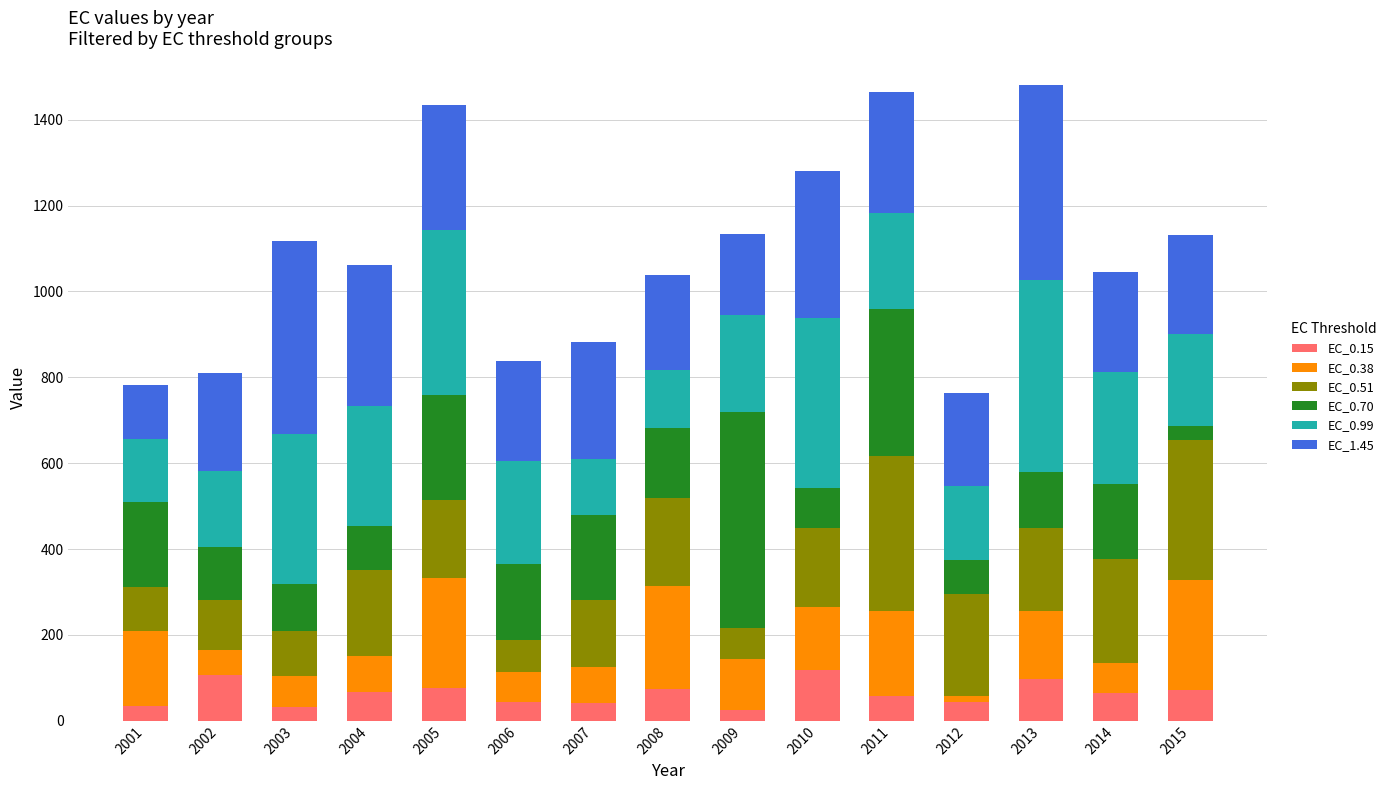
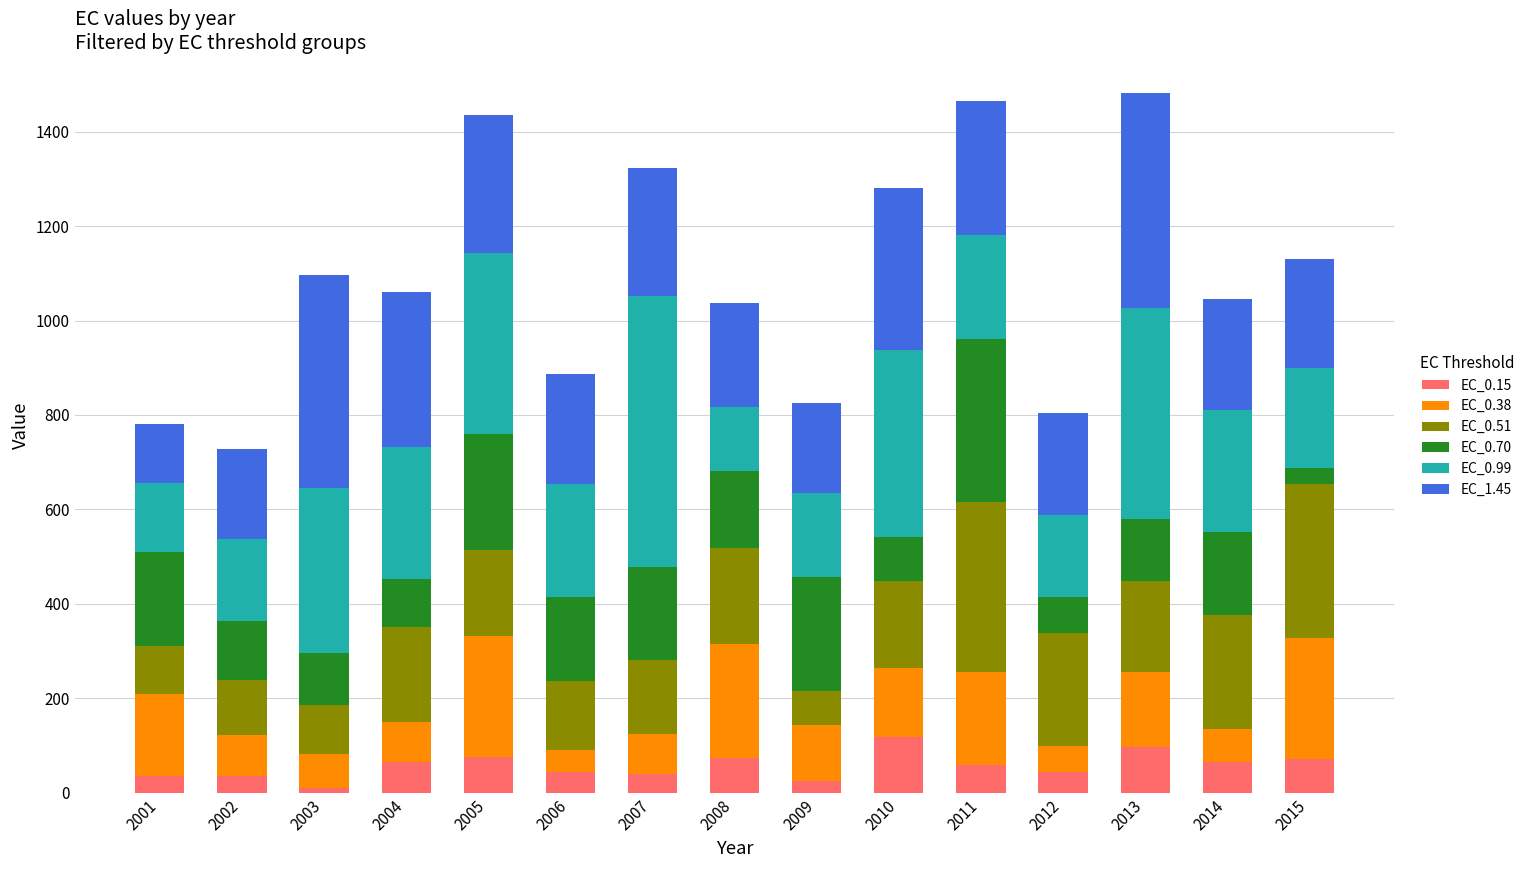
  {
    "EC_0.15": {
      "2001": 40,
-     "2002": 110,
-     "2003": 30,
+     "2002": 40,
+     "2003": 10,
      "2004": 70,
      "2005": 80,
      "2006": 40,
      "2007": 40,
      "2008": 70,
      "2009": 30,
      "2010": 120,
      "2011": 60,
      "2012": 40,
      "2013": 100,
      "2014": 60,
      "2015": 70
    },
    "EC_0.38": {
      "2001": 170,
-     "2002": 60,
+     "2002": 90,
      "2003": 70,
      "2004": 80,
      "2005": 260,
-     "2006": 70,
+     "2006": 50,
      "2007": 90,
      "2008": 240,
      "2009": 120,
      "2010": 150,
      "2011": 200,
-     "2012": 20,
+     "2012": 60,
      "2013": 160,
      "2014": 70,
      "2015": 260
    },
    "EC_0.51": {
      "2001": 100,
      "2002": 120,
      "2003": 100,
      "2004": 200,
      "2005": 180,
-     "2006": 70,
+     "2006": 140,
      "2007": 160,
      "2008": 200,
      "2009": 70,
      "2010": 180,
      "2011": 360,
      "2012": 240,
      "2013": 190,
      "2014": 240,
      "2015": 330
    },
    "EC_0.70": {
      "2001": 200,
      "2002": 120,
      "2003": 110,
      "2004": 100,
      "2005": 240,
      "2006": 180,
      "2007": 200,
      "2008": 160,
-     "2009": 500,
+     "2009": 240,
      "2010": 90,
      "2011": 340,
      "2012": 80,
      "2013": 130,
      "2014": 180,
      "2015": 30
    },
    "EC_0.99": {
      "2001": 150,
      "2002": 180,
      "2003": 350,
      "2004": 280,
      "2005": 380,
      "2006": 240,
-     "2007": 130,
+     "2007": 570,
      "2008": 130,
-     "2009": 220,
+     "2009": 180,
      "2010": 400,
      "2011": 220,
      "2012": 170,
      "2013": 450,
      "2014": 260,
      "2015": 210
    },
    "EC_1.45": {
      "2001": 130,
-     "2002": 230,
+     "2002": 190,
      "2003": 450,
      "2004": 330,
      "2005": 290,
      "2006": 230,
      "2007": 270,
      "2008": 220,
      "2009": 190,
      "2010": 340,
      "2011": 280,
      "2012": 220,
      "2013": 450,
      "2014": 230,
      "2015": 230
    }
  }
